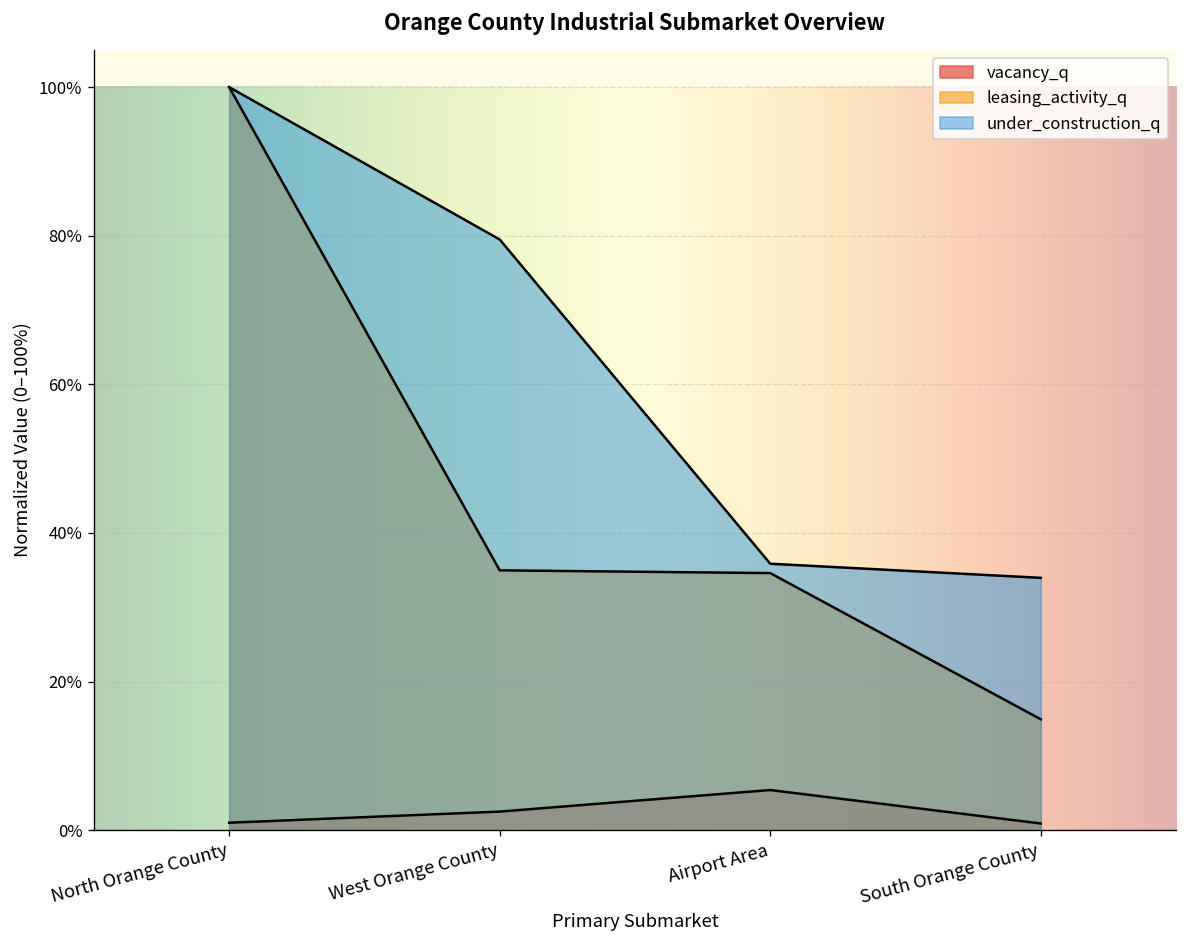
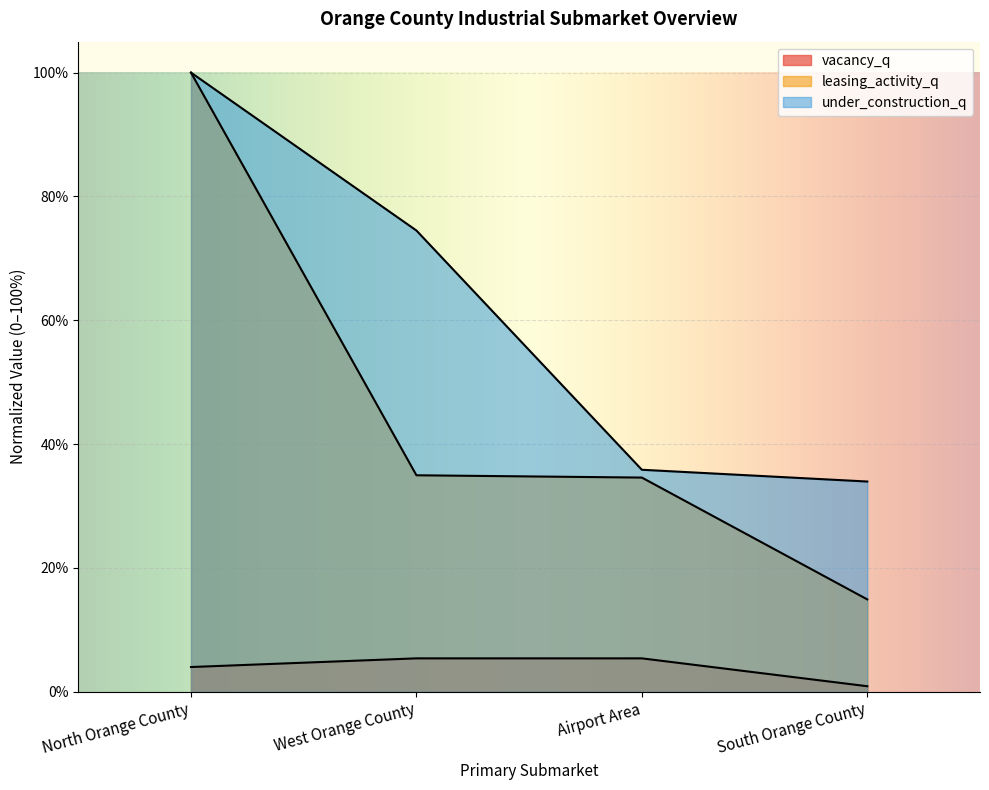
  {
    "vacancy_q": {
-     "North Orange County": "1%",
-     "West Orange County": "3%",
+     "North Orange County": "4%",
+     "West Orange County": "5%",
      "Airport Area": "5%",
      "South Orange County": "1%"
    },
    "leasing_activity_q": {
      "West Orange County": "35%",
      "Airport Area": "35%",
      "South Orange County": "15%"
    },
    "under_construction_q": {
-     "West Orange County": "79%",
+     "West Orange County": "74%",
      "Airport Area": "36%",
      "South Orange County": "34%"
    }
  }
